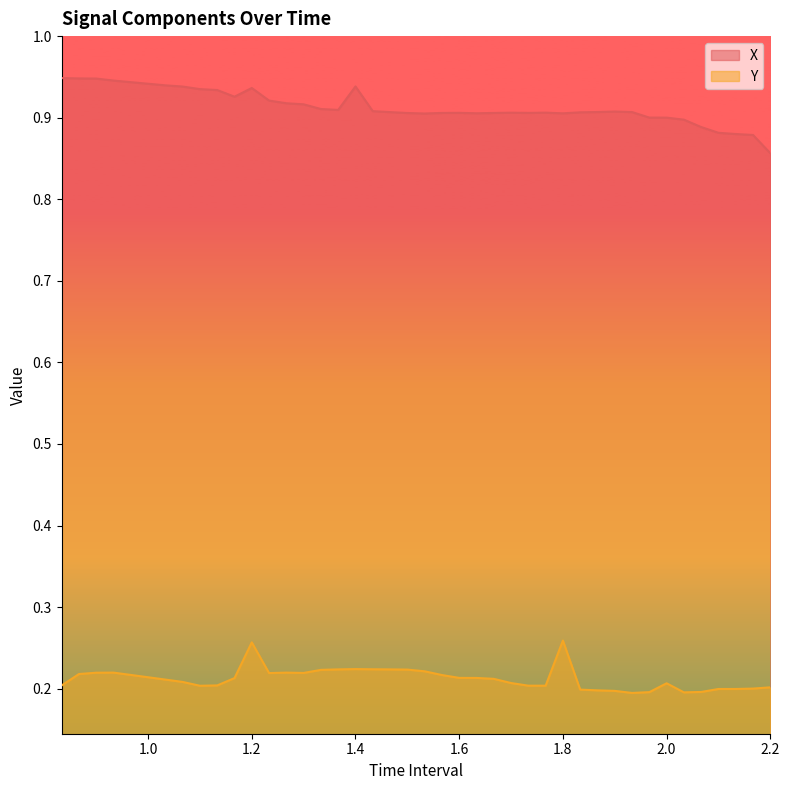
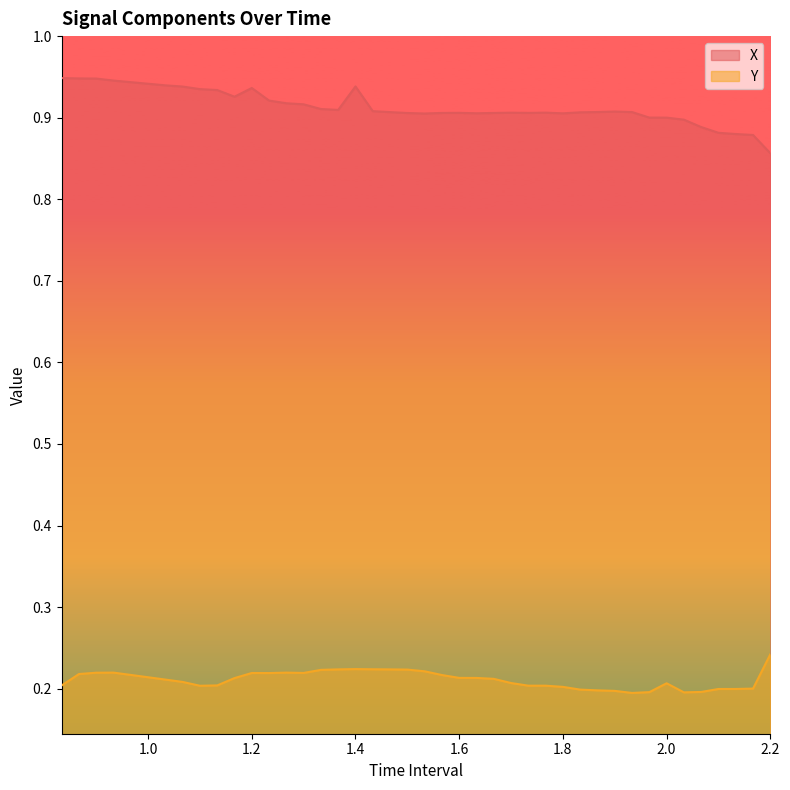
  {
    "X": {
      "1.2": 0.94,
      "1.4": 0.94,
      "1.6": 0.91,
      "1.8": 0.91,
      "2.0": 0.90,
      "2.2": 0.86
    },
    "Y": {
-     "1.2": 0.26,
+     "1.2": 0.22,
      "1.4": 0.22,
      "1.6": 0.21,
-     "1.8": 0.26,
+     "1.8": 0.20,
      "2.0": 0.21,
-     "2.2": 0.20
+     "2.2": 0.24
    }
  }
